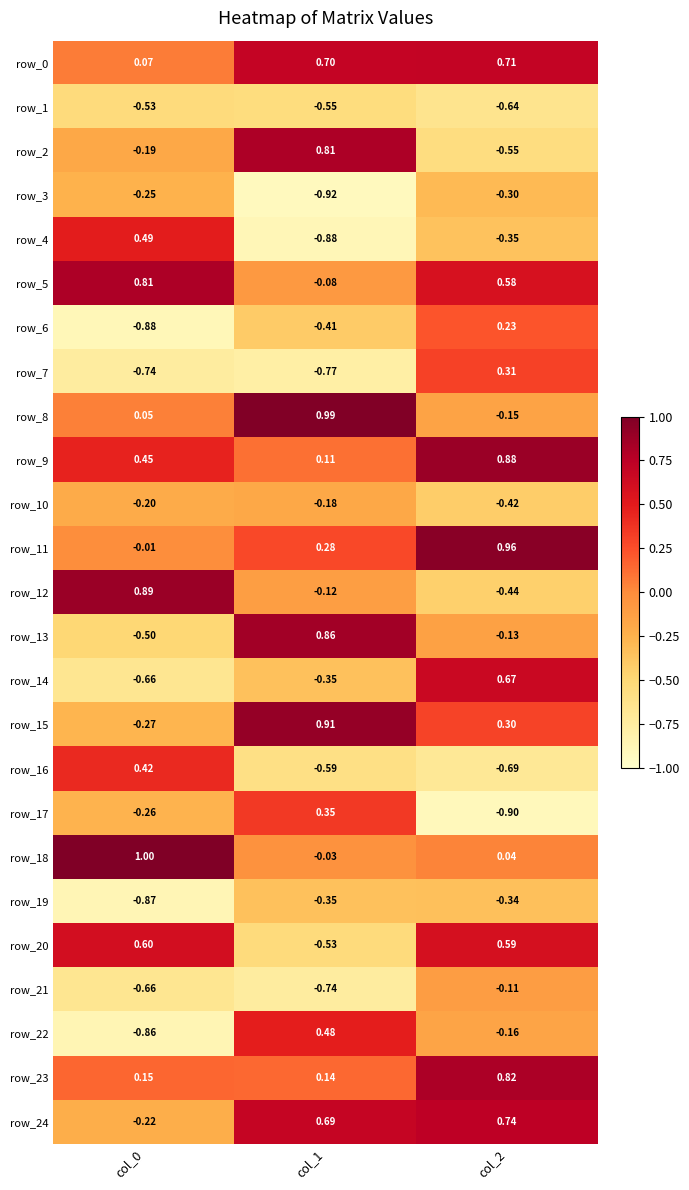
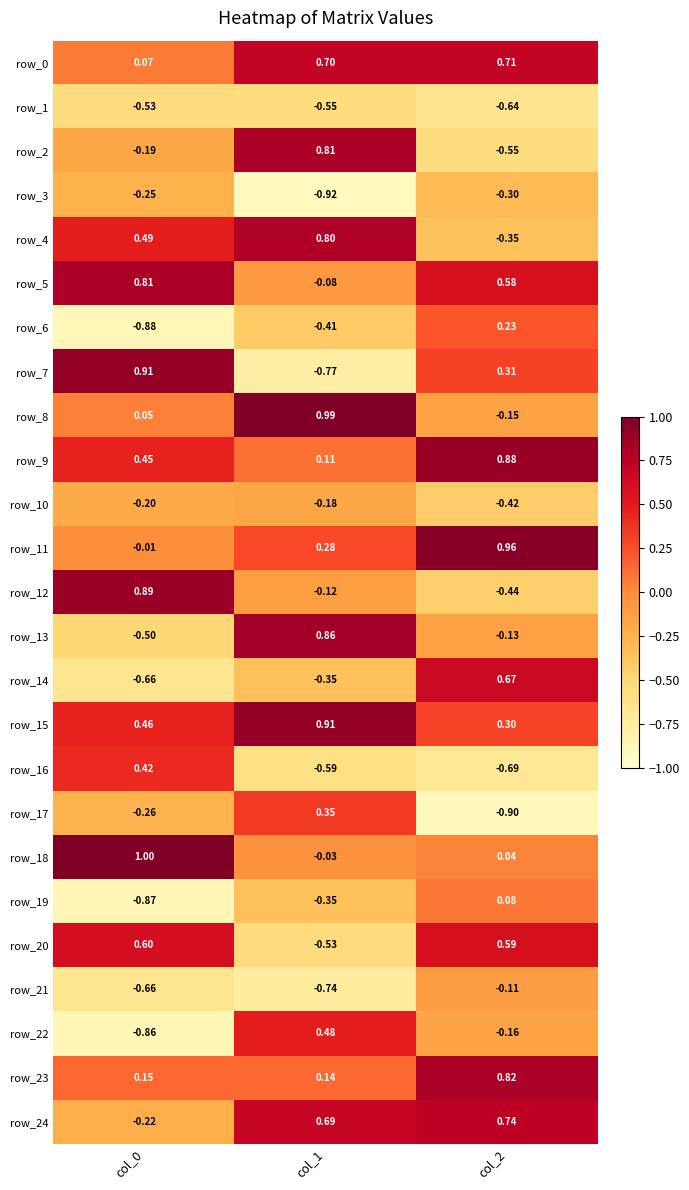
  {
    "row_0": {
      "col_0": 0.07,
      "col_1": 0.70,
      "col_2": 0.71
    },
    "row_1": {
      "col_0": -0.53,
      "col_1": -0.55,
      "col_2": -0.64
    },
    "row_2": {
      "col_0": -0.19,
      "col_1": 0.81,
      "col_2": -0.55
    },
    "row_3": {
      "col_0": -0.25,
      "col_1": -0.92,
      "col_2": -0.30
    },
    "row_4": {
      "col_0": 0.49,
-     "col_1": -0.88,
+     "col_1": 0.80,
      "col_2": -0.35
    },
    "row_5": {
      "col_0": 0.81,
      "col_1": -0.08,
      "col_2": 0.58
    },
    "row_6": {
      "col_0": -0.88,
      "col_1": -0.41,
      "col_2": 0.23
    },
    "row_7": {
-     "col_0": -0.74,
+     "col_0": 0.91,
      "col_1": -0.77,
      "col_2": 0.31
    },
    "row_8": {
      "col_0": 0.05,
      "col_1": 0.99,
      "col_2": -0.15
    },
    "row_9": {
      "col_0": 0.45,
      "col_1": 0.11,
      "col_2": 0.88
    },
    "row_10": {
      "col_0": -0.20,
      "col_1": -0.18,
      "col_2": -0.42
    },
    "row_11": {
      "col_0": -0.01,
      "col_1": 0.28,
      "col_2": 0.96
    },
    "row_12": {
      "col_0": 0.89,
      "col_1": -0.12,
      "col_2": -0.44
    },
    "row_13": {
      "col_0": -0.50,
      "col_1": 0.86,
      "col_2": -0.13
    },
    "row_14": {
      "col_0": -0.66,
      "col_1": -0.35,
      "col_2": 0.67
    },
    "row_15": {
-     "col_0": -0.27,
+     "col_0": 0.46,
      "col_1": 0.91,
      "col_2": 0.30
    },
    "row_16": {
      "col_0": 0.42,
      "col_1": -0.59,
      "col_2": -0.69
    },
    "row_17": {
      "col_0": -0.26,
      "col_1": 0.35,
      "col_2": -0.90
    },
    "row_18": {
      "col_0": 1.00,
      "col_1": -0.03,
      "col_2": 0.04
    },
    "row_19": {
      "col_0": -0.87,
      "col_1": -0.35,
-     "col_2": -0.34
+     "col_2": 0.08
    },
    "row_20": {
      "col_0": 0.60,
      "col_1": -0.53,
      "col_2": 0.59
    },
    "row_21": {
      "col_0": -0.66,
      "col_1": -0.74,
      "col_2": -0.11
    },
    "row_22": {
      "col_0": -0.86,
      "col_1": 0.48,
      "col_2": -0.16
    },
    "row_23": {
      "col_0": 0.15,
      "col_1": 0.14,
      "col_2": 0.82
    },
    "row_24": {
      "col_0": -0.22,
      "col_1": 0.69,
      "col_2": 0.74
    }
  }
